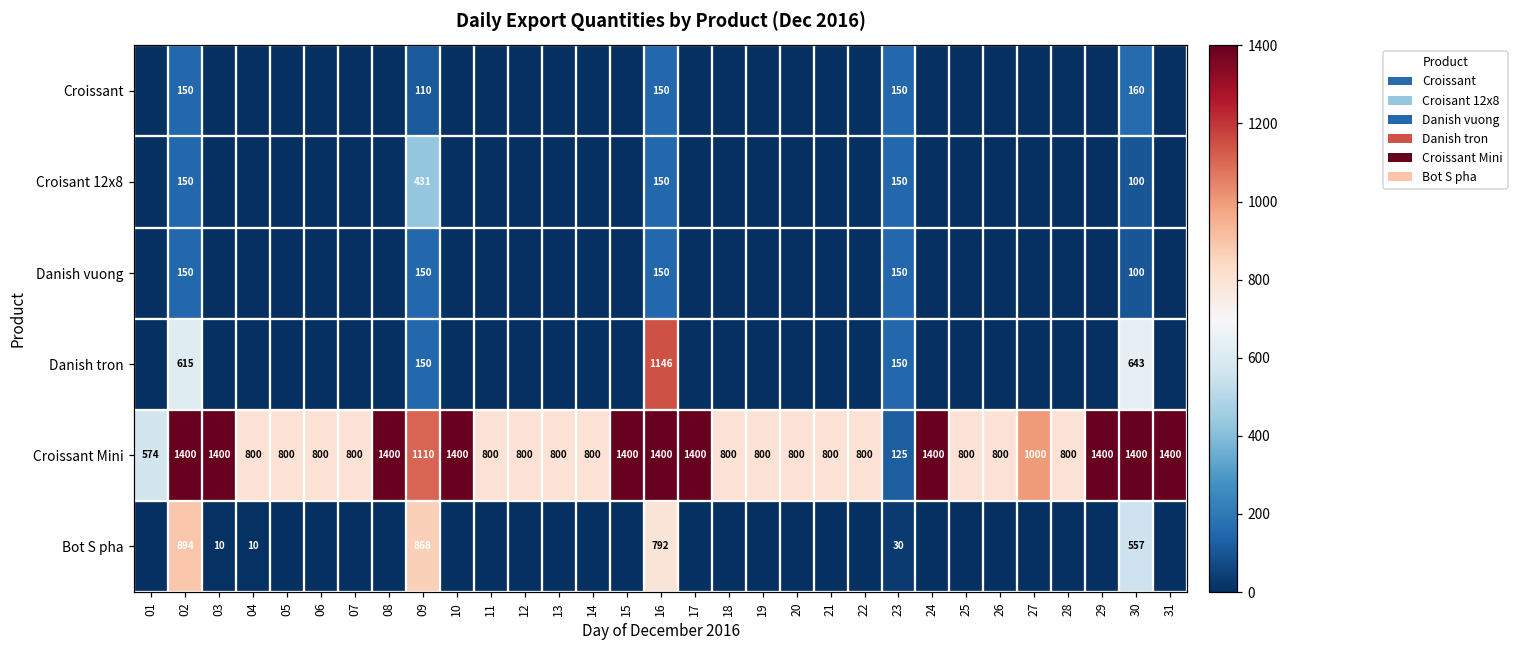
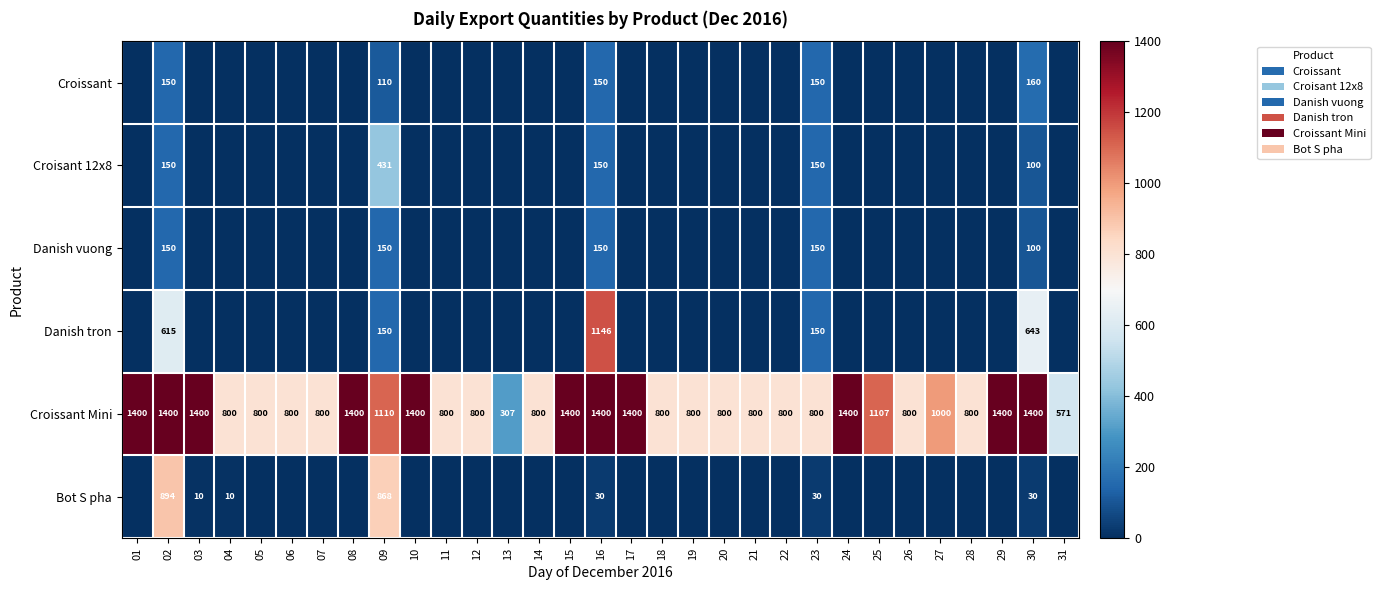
  {
    "Croissant": {
      "02": 150,
      "09": 110,
      "16": 150,
      "23": 150,
      "30": 160
    },
    "Croisant 12x8": {
      "02": 150,
      "09": 431,
      "16": 150,
      "23": 150,
      "30": 100
    },
    "Danish vuong": {
      "02": 150,
      "09": 150,
      "16": 150,
      "23": 150,
      "30": 100
    },
    "Danish tron": {
      "02": 615,
      "09": 150,
      "16": 1146,
      "23": 150,
      "30": 643
    },
    "Croissant Mini": {
-     "01": 574,
+     "01": 1400,
      "02": 1400,
      "03": 1400,
      "04": 800,
      "05": 800,
      "06": 800,
      "07": 800,
      "08": 1400,
      "09": 1110,
      "10": 1400,
      "11": 800,
      "12": 800,
-     "13": 800,
+     "13": 307,
      "14": 800,
      "15": 1400,
      "16": 1400,
      "17": 1400,
      "18": 800,
      "19": 800,
      "20": 800,
      "21": 800,
      "22": 800,
-     "23": 125,
+     "23": 800,
      "24": 1400,
-     "25": 800,
+     "25": 1107,
      "26": 800,
      "27": 1000,
      "28": 800,
      "29": 1400,
      "30": 1400,
-     "31": 1400
+     "31": 571
    },
    "Bot S pha": {
      "02": 894,
      "03": 10,
      "04": 10,
      "09": 868,
-     "16": 792,
+     "16": 30,
      "23": 30,
-     "30": 557
+     "30": 30
    }
  }
